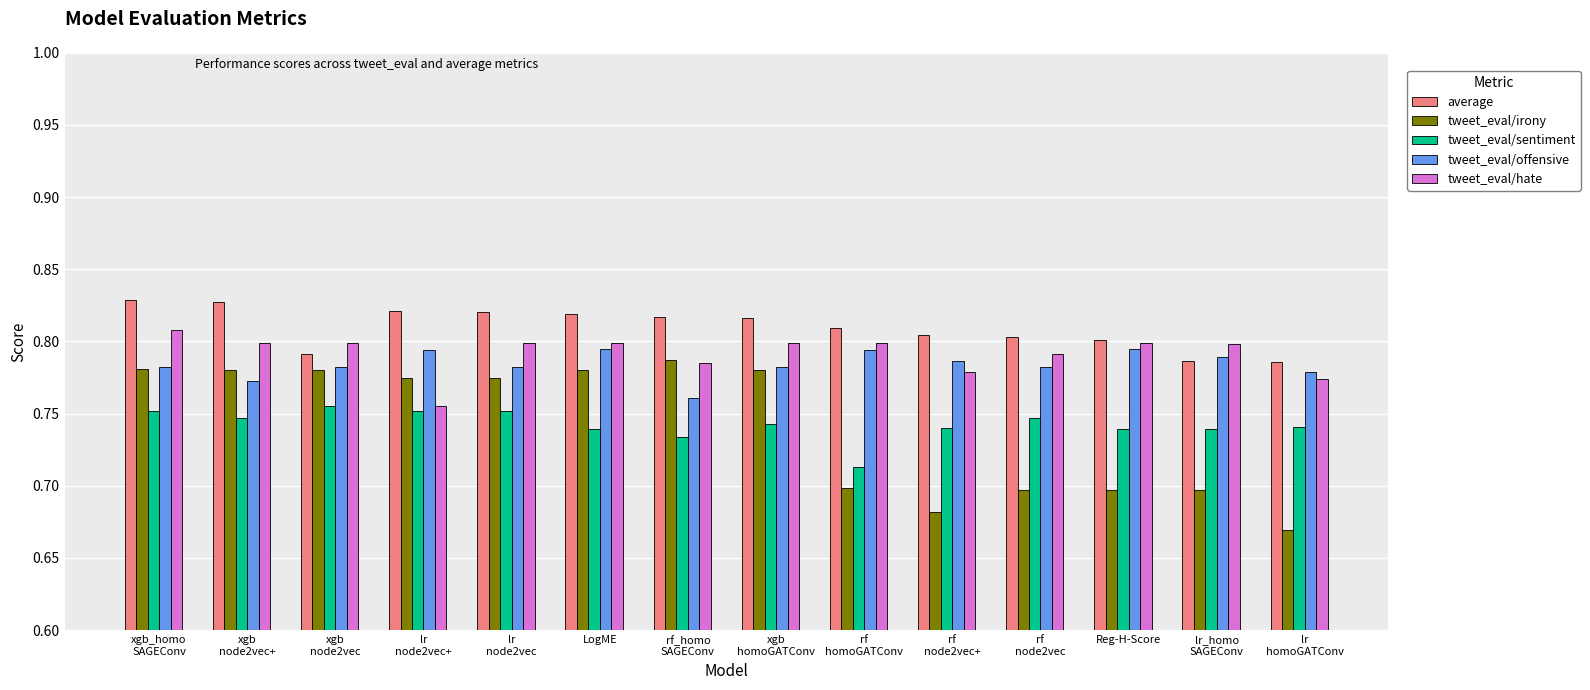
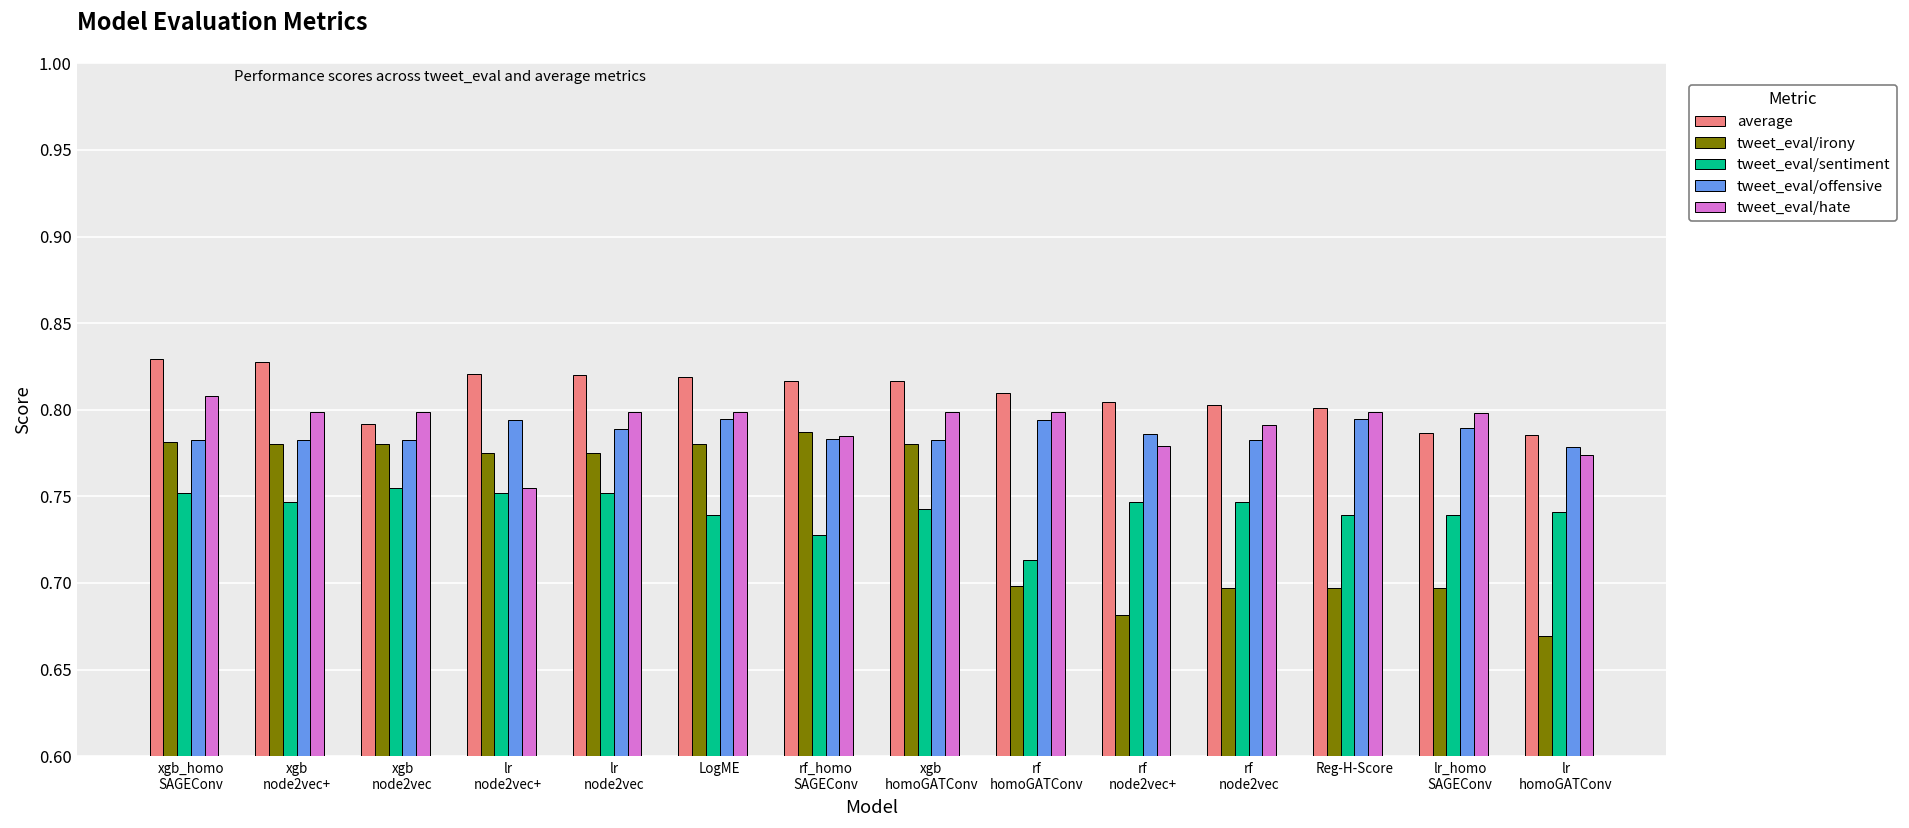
  {
    "average": {
      "xgb_homo SAGEConv": 0.829,
      "xgb node2vec+": 0.828,
      "xgb node2vec": 0.792,
      "lr node2vec+": 0.821,
      "lr node2vec": 0.820,
      "LogME": 0.819,
      "rf_homo SAGEConv": 0.817,
      "xgb homoGATConv": 0.817,
      "rf homoGATConv": 0.810,
      "rf node2vec+": 0.804,
      "rf node2vec": 0.803,
      "Reg-H-Score": 0.801,
      "lr_homo SAGEConv": 0.786,
      "lr homoGATConv": 0.786
    },
    "tweet_eval/irony": {
      "xgb_homo SAGEConv": 0.781,
      "xgb node2vec+": 0.780,
      "xgb node2vec": 0.780,
      "lr node2vec+": 0.775,
      "lr node2vec": 0.775,
      "LogME": 0.780,
      "rf_homo SAGEConv": 0.787,
      "xgb homoGATConv": 0.780,
      "rf homoGATConv": 0.698,
      "rf node2vec+": 0.682,
      "rf node2vec": 0.697,
      "Reg-H-Score": 0.697,
      "lr_homo SAGEConv": 0.697,
      "lr homoGATConv": 0.669
    },
    "tweet_eval/sentiment": {
      "xgb_homo SAGEConv": 0.752,
      "xgb node2vec+": 0.747,
      "xgb node2vec": 0.755,
      "lr node2vec+": 0.752,
      "lr node2vec": 0.752,
      "LogME": 0.740,
-     "rf_homo SAGEConv": 0.734,
+     "rf_homo SAGEConv": 0.728,
      "xgb homoGATConv": 0.743,
      "rf homoGATConv": 0.713,
-     "rf node2vec+": 0.740,
+     "rf node2vec+": 0.747,
      "rf node2vec": 0.747,
      "Reg-H-Score": 0.740,
      "lr_homo SAGEConv": 0.740,
      "lr homoGATConv": 0.741
    },
    "tweet_eval/offensive": {
      "xgb_homo SAGEConv": 0.782,
-     "xgb node2vec+": 0.773,
+     "xgb node2vec+": 0.782,
      "xgb node2vec": 0.782,
      "lr node2vec+": 0.794,
-     "lr node2vec": 0.782,
+     "lr node2vec": 0.789,
      "LogME": 0.795,
-     "rf_homo SAGEConv": 0.761,
+     "rf_homo SAGEConv": 0.783,
      "xgb homoGATConv": 0.782,
      "rf homoGATConv": 0.794,
      "rf node2vec+": 0.786,
      "rf node2vec": 0.782,
      "Reg-H-Score": 0.795,
      "lr_homo SAGEConv": 0.789,
      "lr homoGATConv": 0.779
    },
    "tweet_eval/hate": {
      "xgb_homo SAGEConv": 0.808,
      "xgb node2vec+": 0.799,
      "xgb node2vec": 0.799,
      "lr node2vec+": 0.755,
      "lr node2vec": 0.799,
      "LogME": 0.799,
      "rf_homo SAGEConv": 0.785,
      "xgb homoGATConv": 0.799,
      "rf homoGATConv": 0.799,
      "rf node2vec+": 0.779,
      "rf node2vec": 0.791,
      "Reg-H-Score": 0.799,
      "lr_homo SAGEConv": 0.798,
      "lr homoGATConv": 0.774
    }
  }
